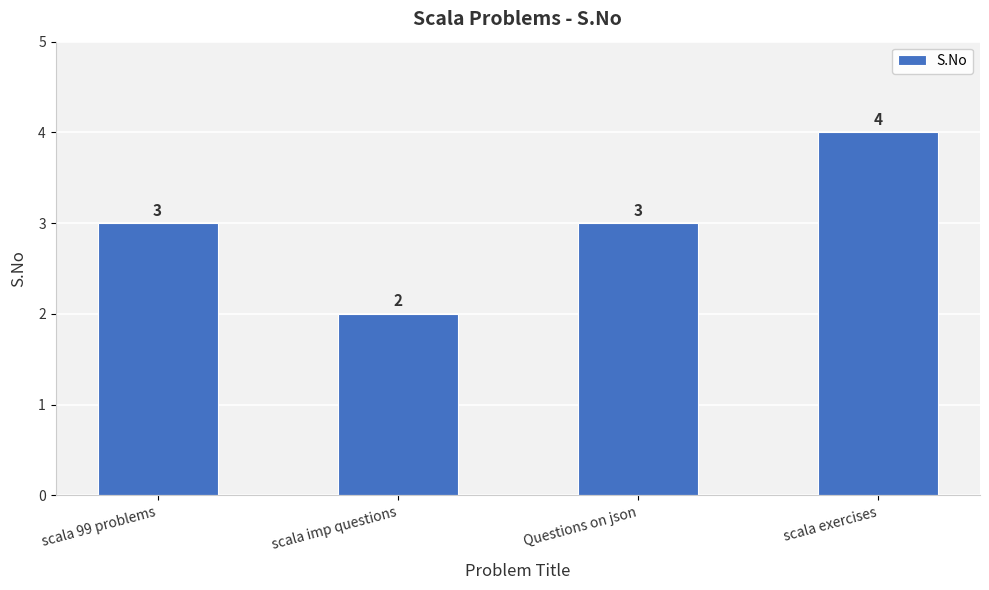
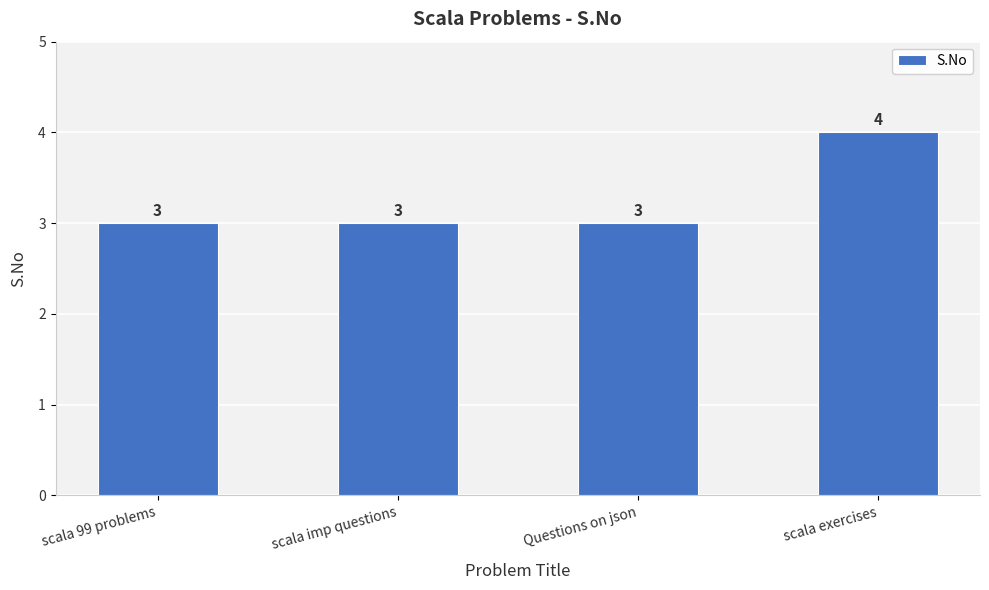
  {
    "scala 99 problems": 3,
-   "scala imp questions": 2,
+   "scala imp questions": 3,
    "Questions on json": 3,
    "scala exercises": 4
  }
